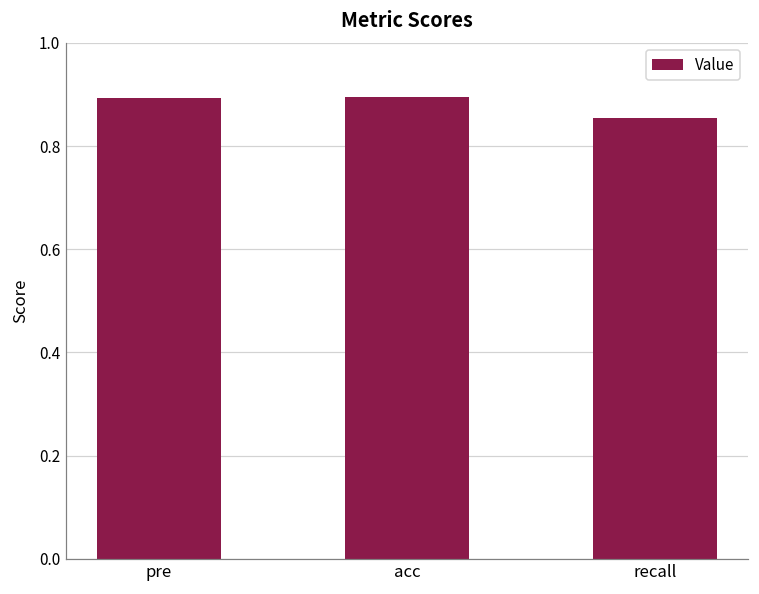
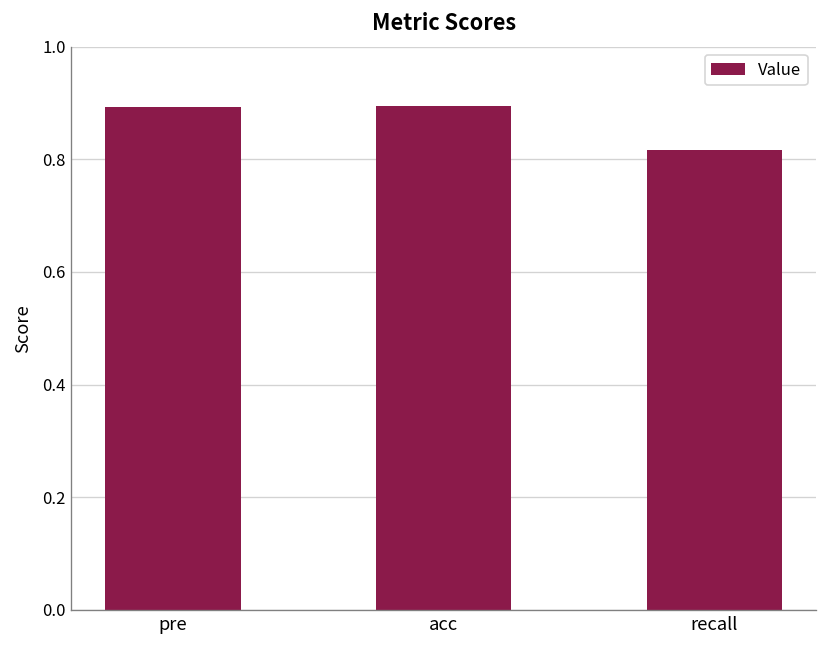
  {
    "pre": 0.89,
    "acc": 0.90,
-   "recall": 0.85
+   "recall": 0.82
  }
